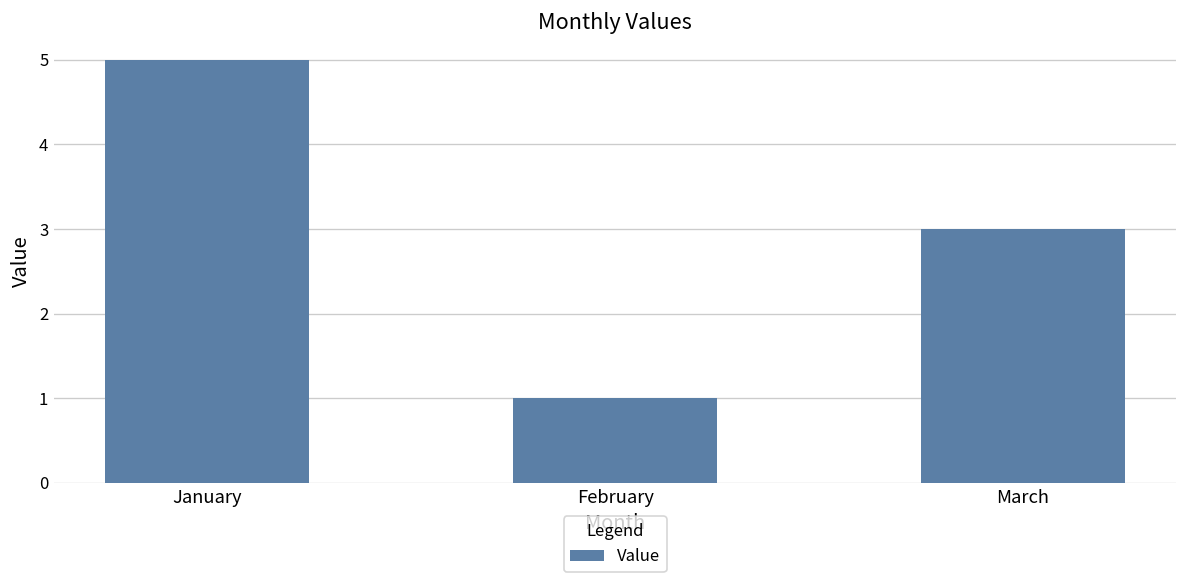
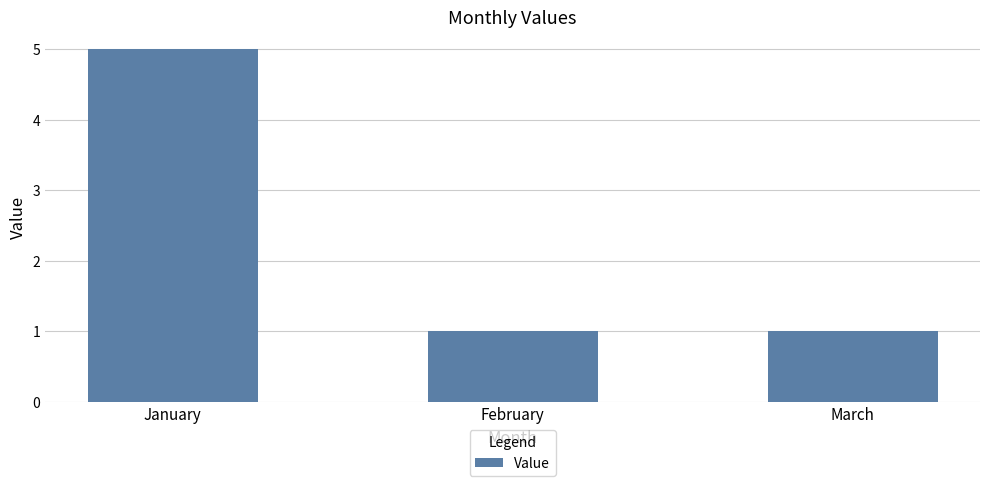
  {
    "January": 5,
    "February": 1,
-   "March": 3
+   "March": 1
  }
